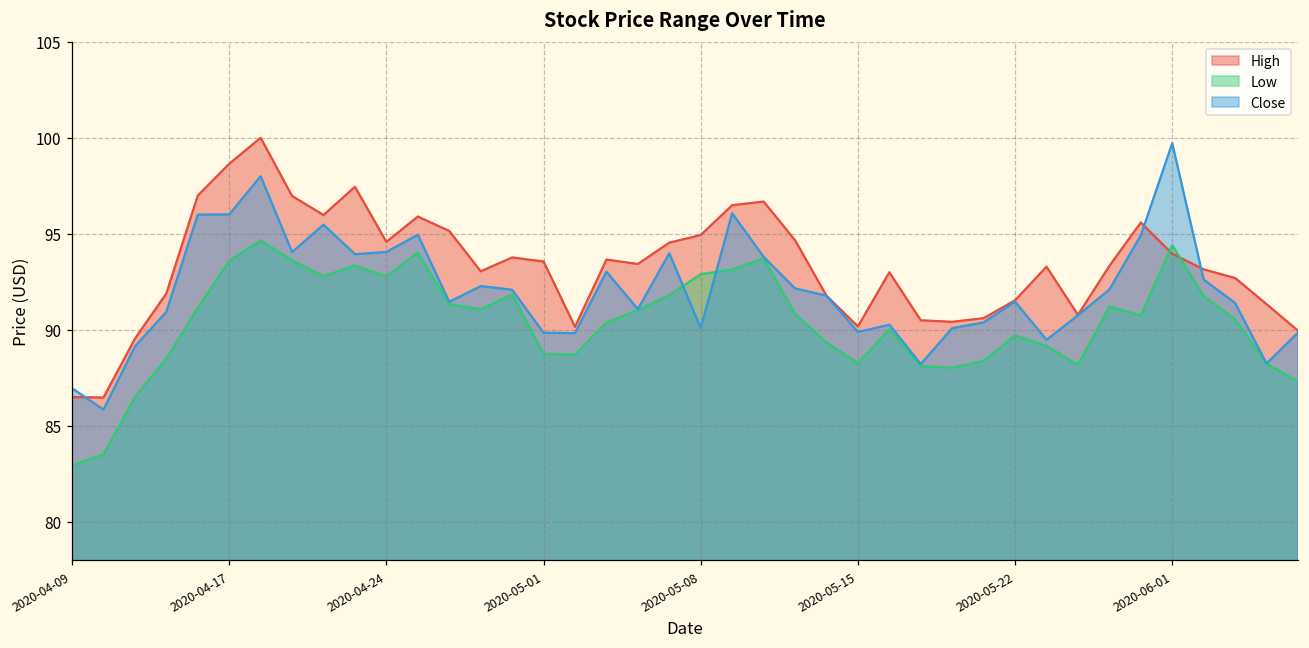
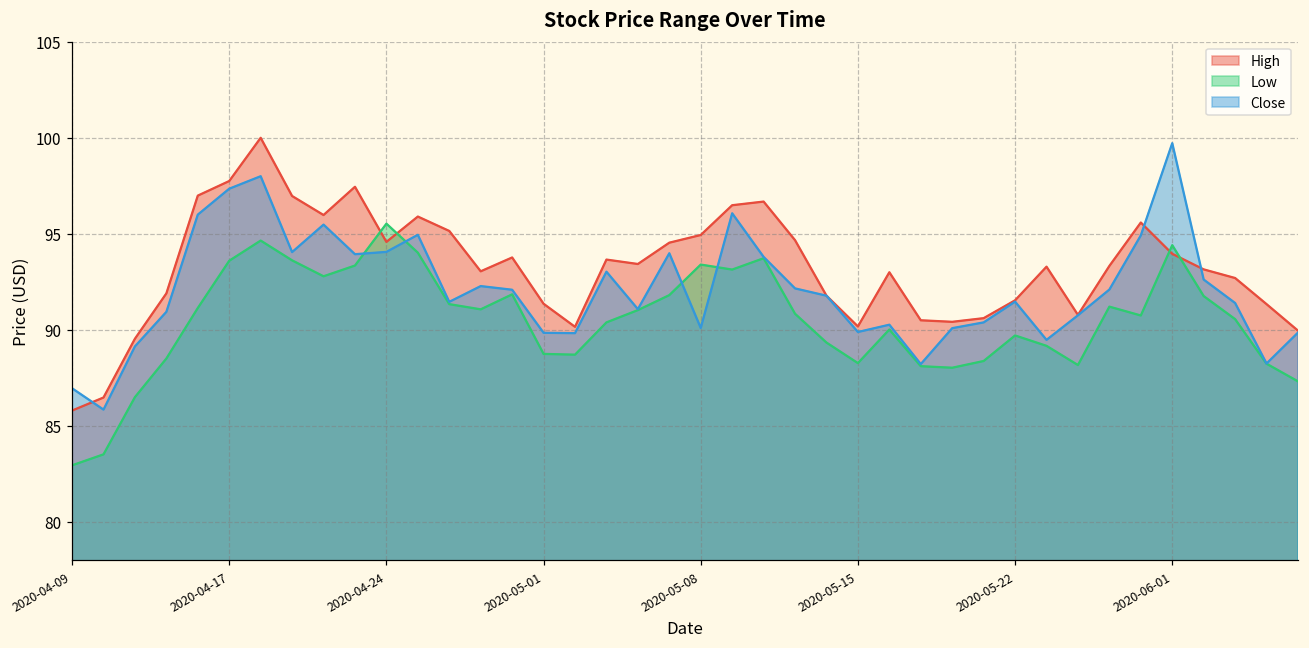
  {
    "High": {
-     "2020-04-09": 86.5,
-     "2020-04-17": 98.7,
+     "2020-04-09": 85.8,
+     "2020-04-17": 97.8,
      "2020-04-24": 94.6,
-     "2020-05-01": 93.6,
+     "2020-05-01": 91.4,
      "2020-05-08": 94.9,
      "2020-05-15": 90.2,
      "2020-06-01": 94.0
    },
    "Low": {
      "2020-04-09": 83.0,
      "2020-04-17": 93.6,
-     "2020-04-24": 92.8,
+     "2020-04-24": 95.5,
      "2020-05-01": 88.8,
-     "2020-05-08": 92.9,
+     "2020-05-08": 93.4,
      "2020-05-15": 88.3,
      "2020-05-22": 89.7,
      "2020-06-01": 94.4
    },
    "Close": {
      "2020-04-09": 87.0,
-     "2020-04-17": 96.0,
+     "2020-04-17": 97.4,
      "2020-04-24": 94.1,
      "2020-05-01": 89.9,
      "2020-05-08": 90.1,
      "2020-05-15": 89.9,
      "2020-06-01": 99.7
    }
  }
